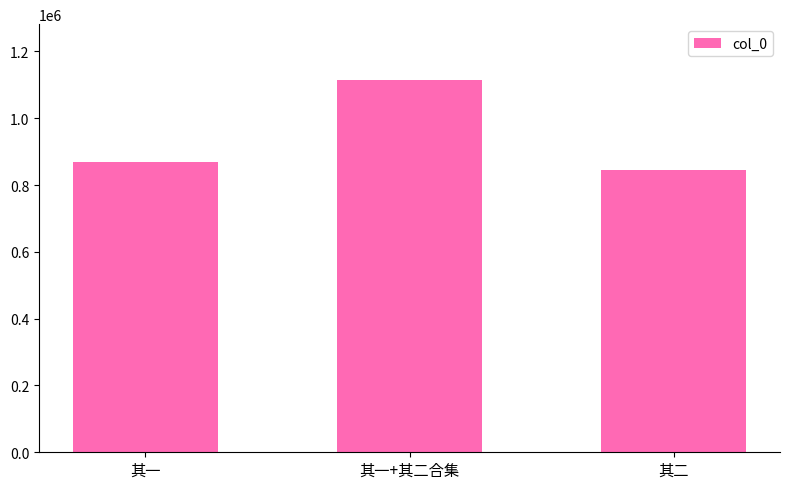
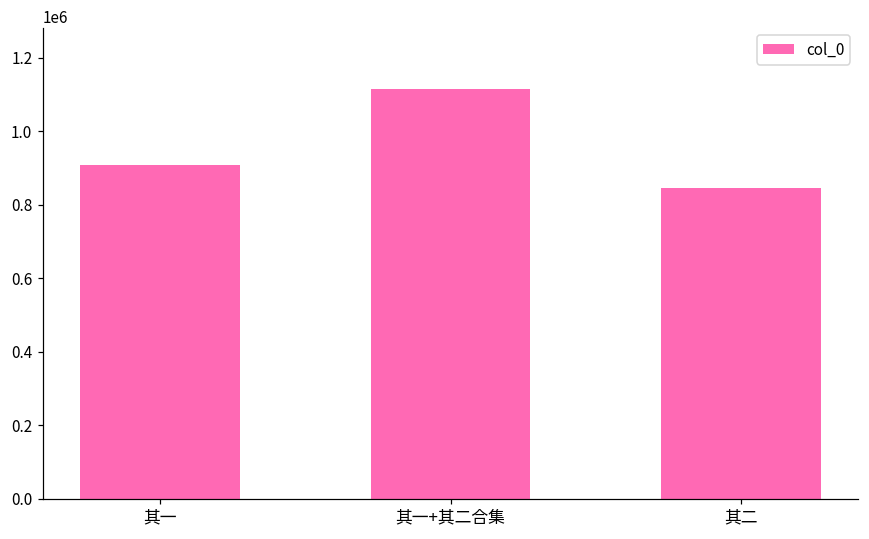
  {
-   "其一": 870000,
+   "其一": 910000,
    "其一+其二合集": 1110000,
    "其二": 850000
  }
